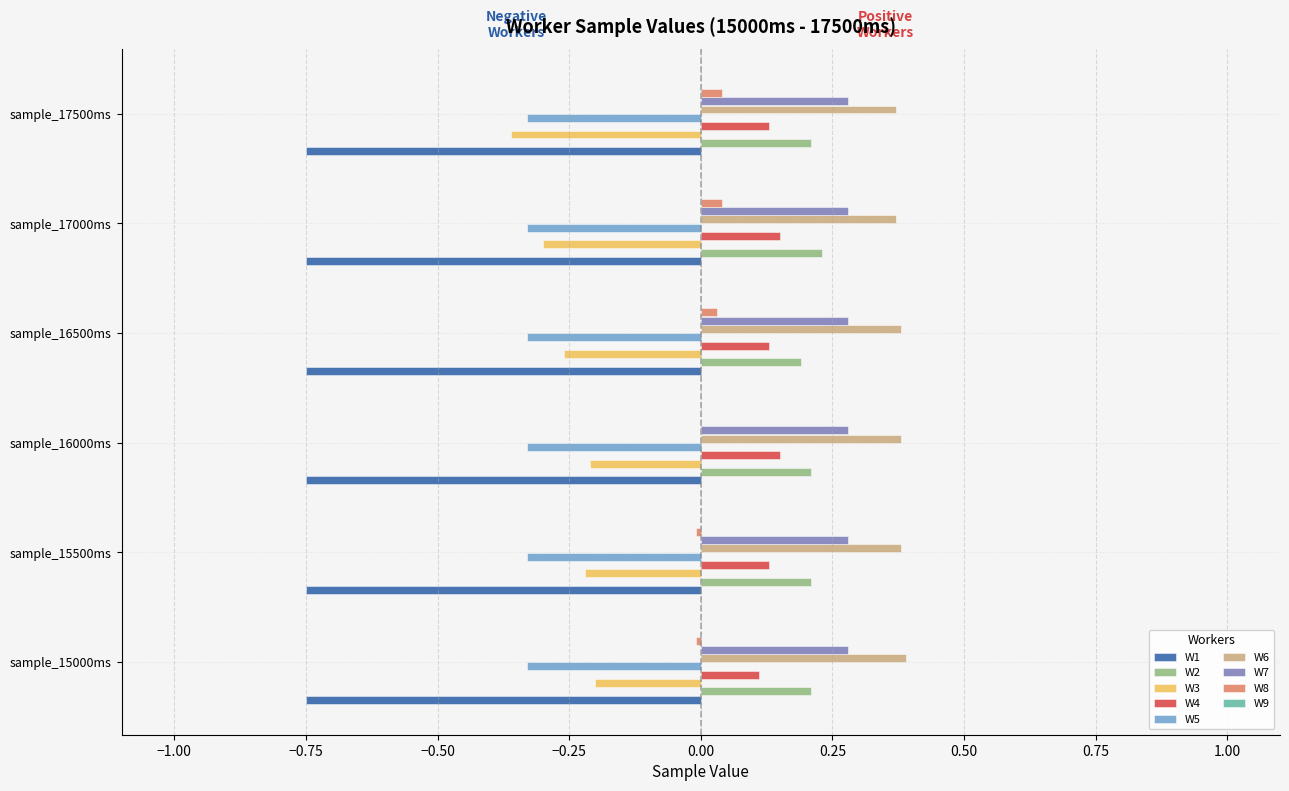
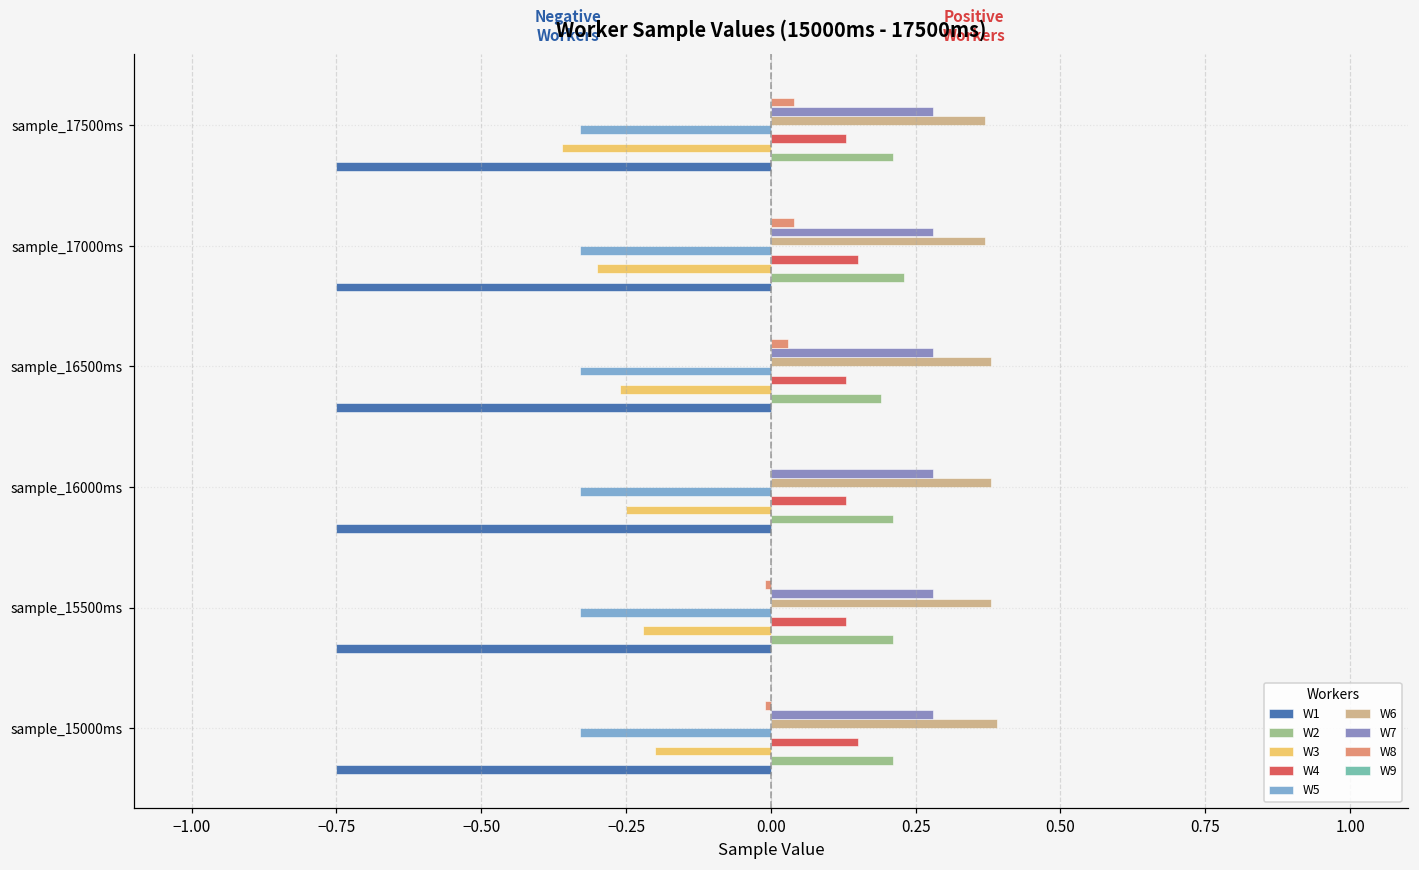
  {
    "W1": {
      "sample_17500ms": -0.75,
      "sample_17000ms": -0.75,
      "sample_16500ms": -0.75,
      "sample_16000ms": -0.75,
      "sample_15500ms": -0.75,
      "sample_15000ms": -0.75
    },
    "W3": {
      "sample_17500ms": -0.36,
      "sample_17000ms": -0.30,
      "sample_16500ms": -0.26,
-     "sample_16000ms": -0.21,
+     "sample_16000ms": -0.25,
      "sample_15500ms": -0.22,
      "sample_15000ms": -0.20
    },
    "W4": {
      "sample_17500ms": 0.13,
      "sample_17000ms": 0.15,
      "sample_16500ms": 0.13,
-     "sample_16000ms": 0.15,
+     "sample_16000ms": 0.13,
      "sample_15500ms": 0.13,
-     "sample_15000ms": 0.11
+     "sample_15000ms": 0.15
    }
  }
